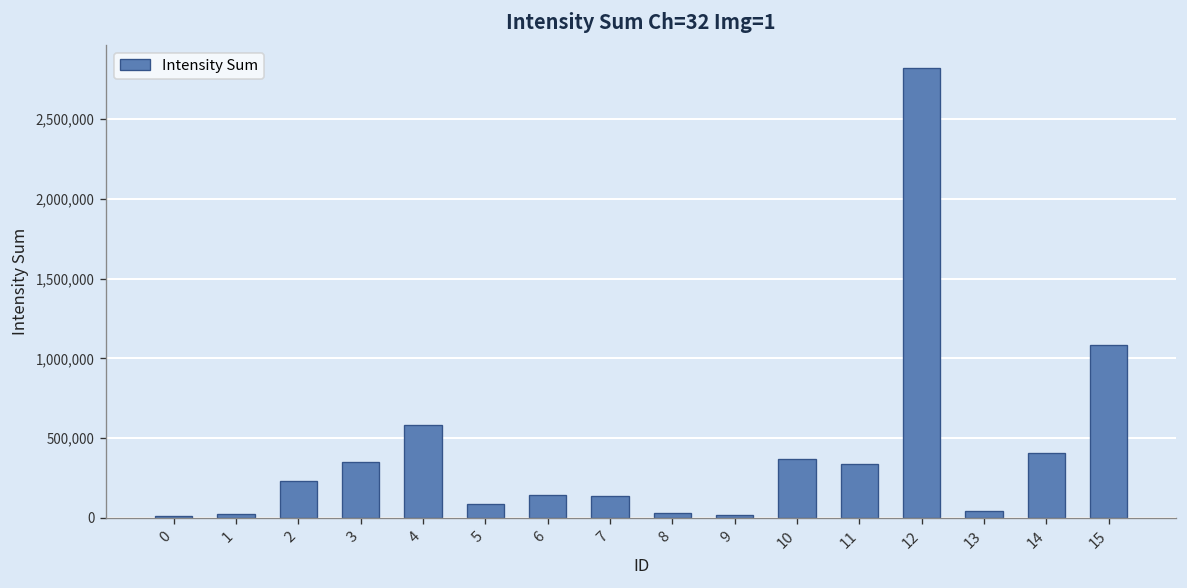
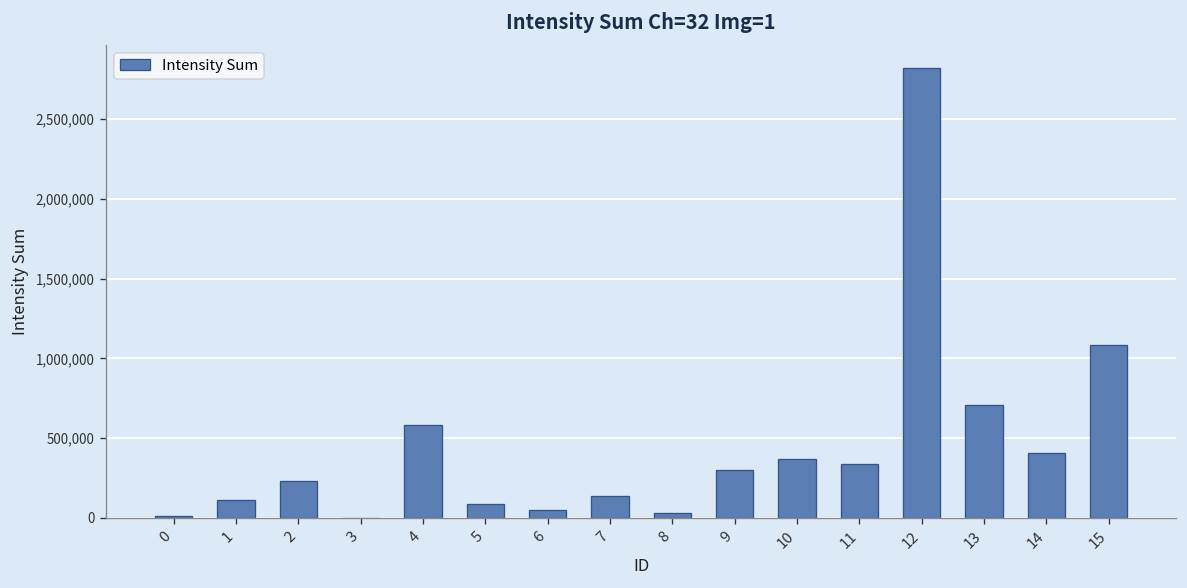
  {
-   "1": "20,000",
+   "1": "110,000",
    "2": "230,000",
-   "3": "350,000",
+   "3": "0",
    "4": "580,000",
    "5": "80,000",
-   "6": "140,000",
+   "6": "50,000",
    "7": "140,000",
    "8": "30,000",
-   "9": "20,000",
+   "9": "300,000",
    "10": "370,000",
    "11": "340,000",
    "12": "2,820,000",
-   "13": "40,000",
+   "13": "710,000",
    "14": "400,000",
    "15": "1,080,000"
  }
